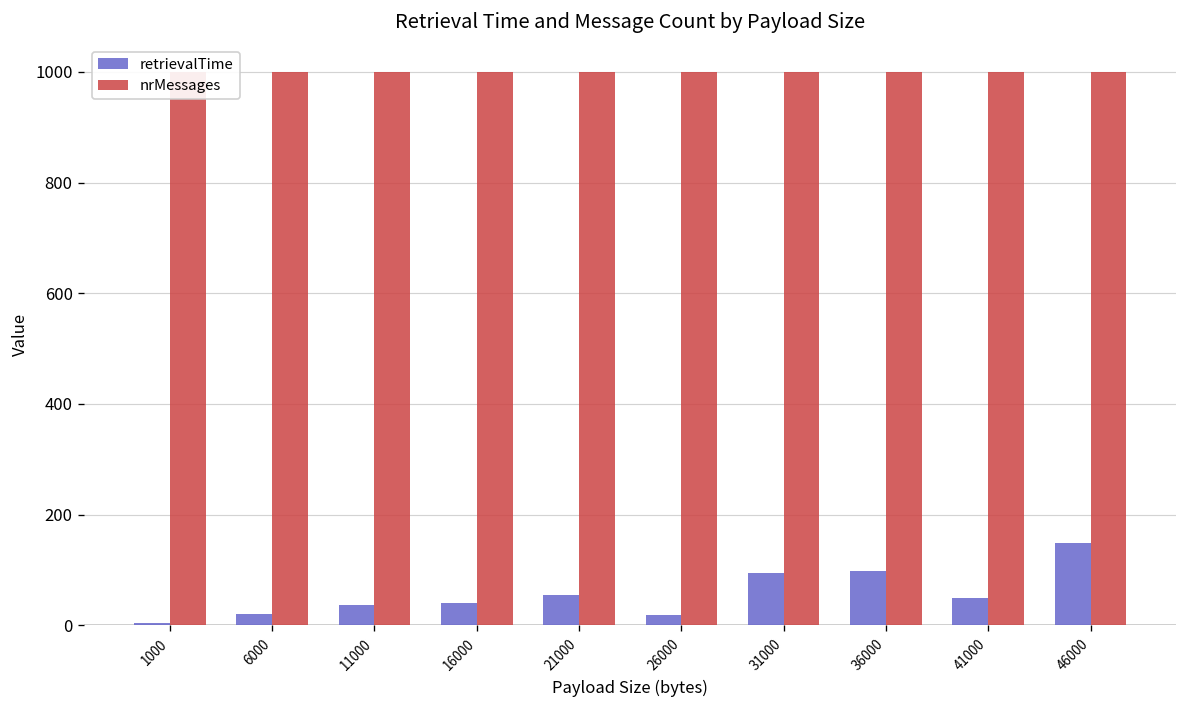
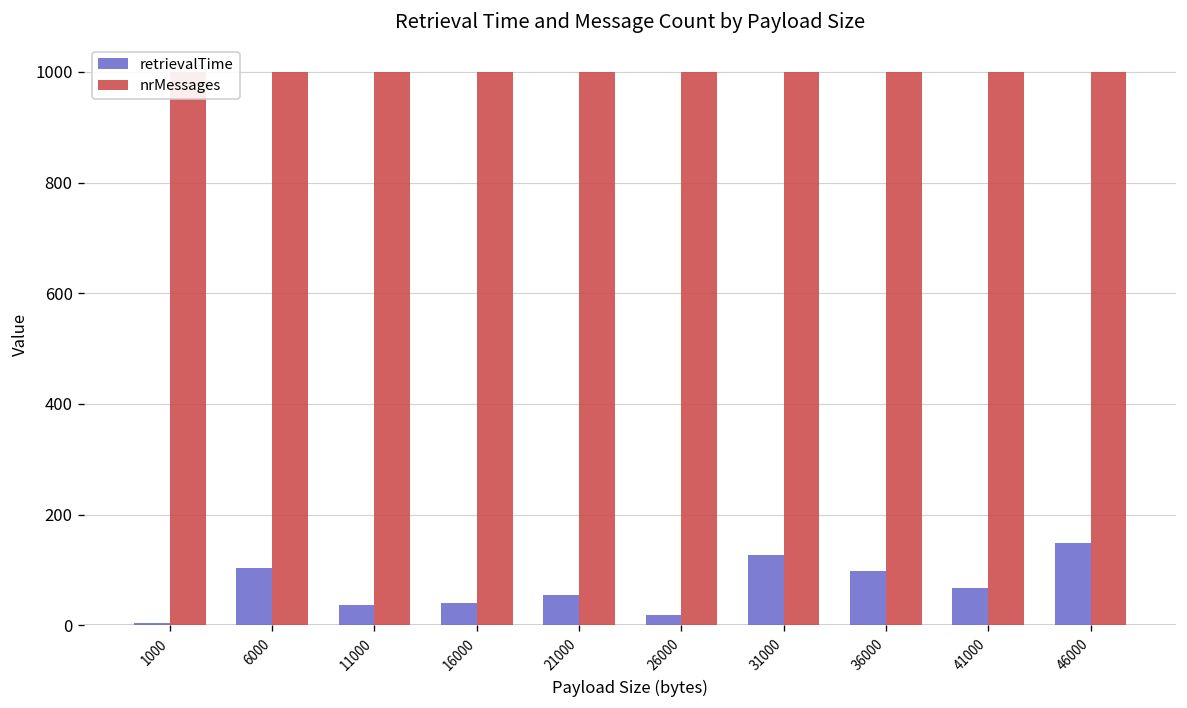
  {
    "retrievalTime": {
-     "6000": 20,
+     "6000": 100,
      "11000": 40,
      "16000": 40,
      "21000": 60,
      "26000": 20,
-     "31000": 100,
+     "31000": 130,
      "36000": 100,
-     "41000": 50,
+     "41000": 70,
      "46000": 150
    },
    "nrMessages": {
      "6000": 1000,
      "11000": 1000,
      "16000": 1000,
      "21000": 1000,
      "26000": 1000,
      "31000": 1000,
      "36000": 1000,
      "41000": 1000,
      "46000": 1000
    }
  }
